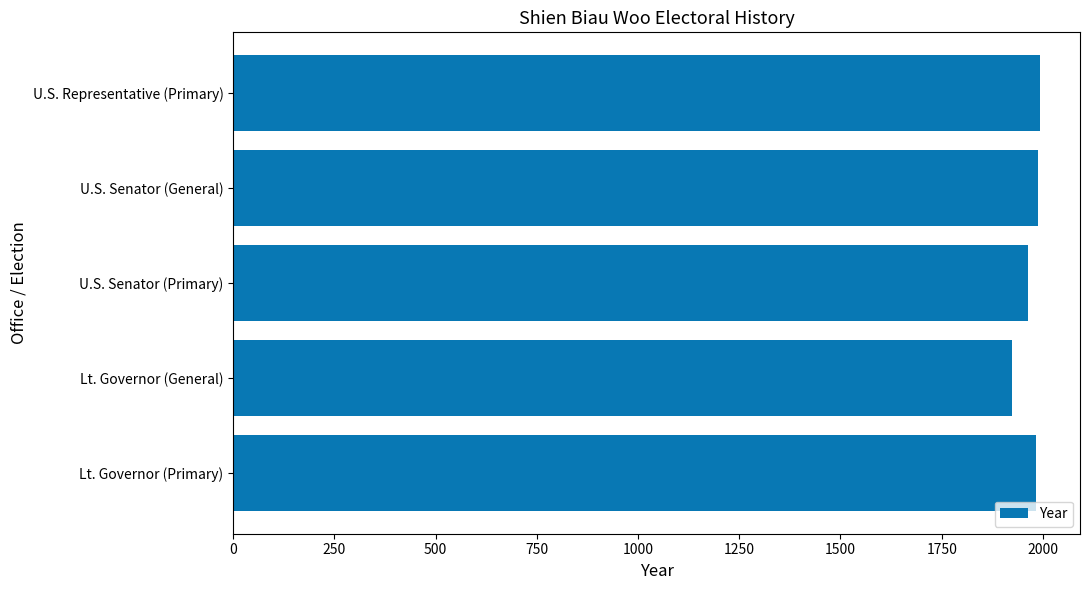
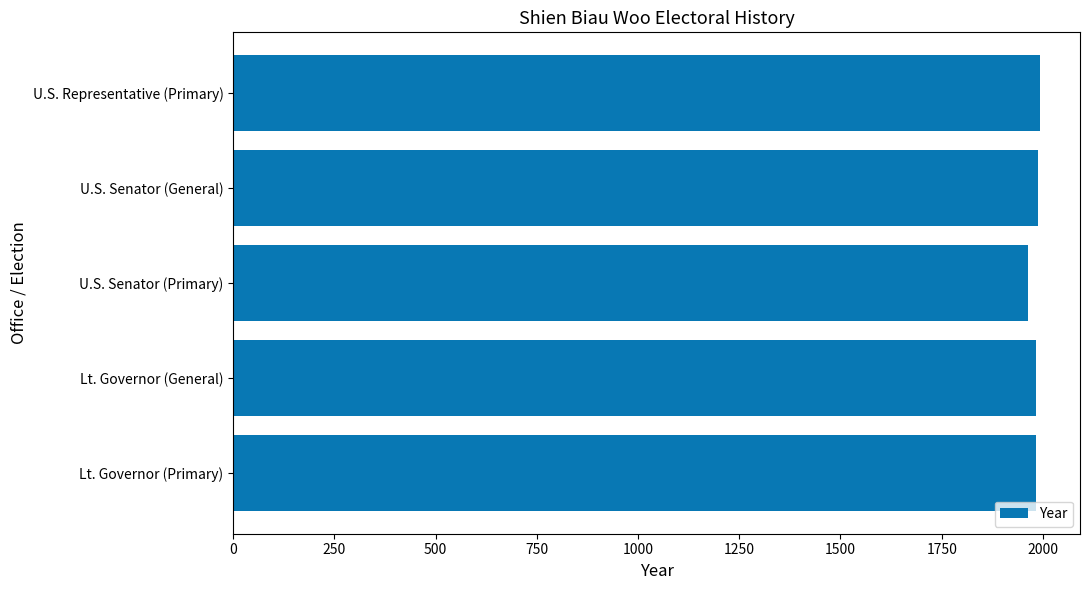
  {
    "U.S. Representative (Primary)": 1990,
    "U.S. Senator (General)": 1990,
    "U.S. Senator (Primary)": 1960,
-   "Lt. Governor (General)": 1920,
+   "Lt. Governor (General)": 1980,
    "Lt. Governor (Primary)": 1980
  }
